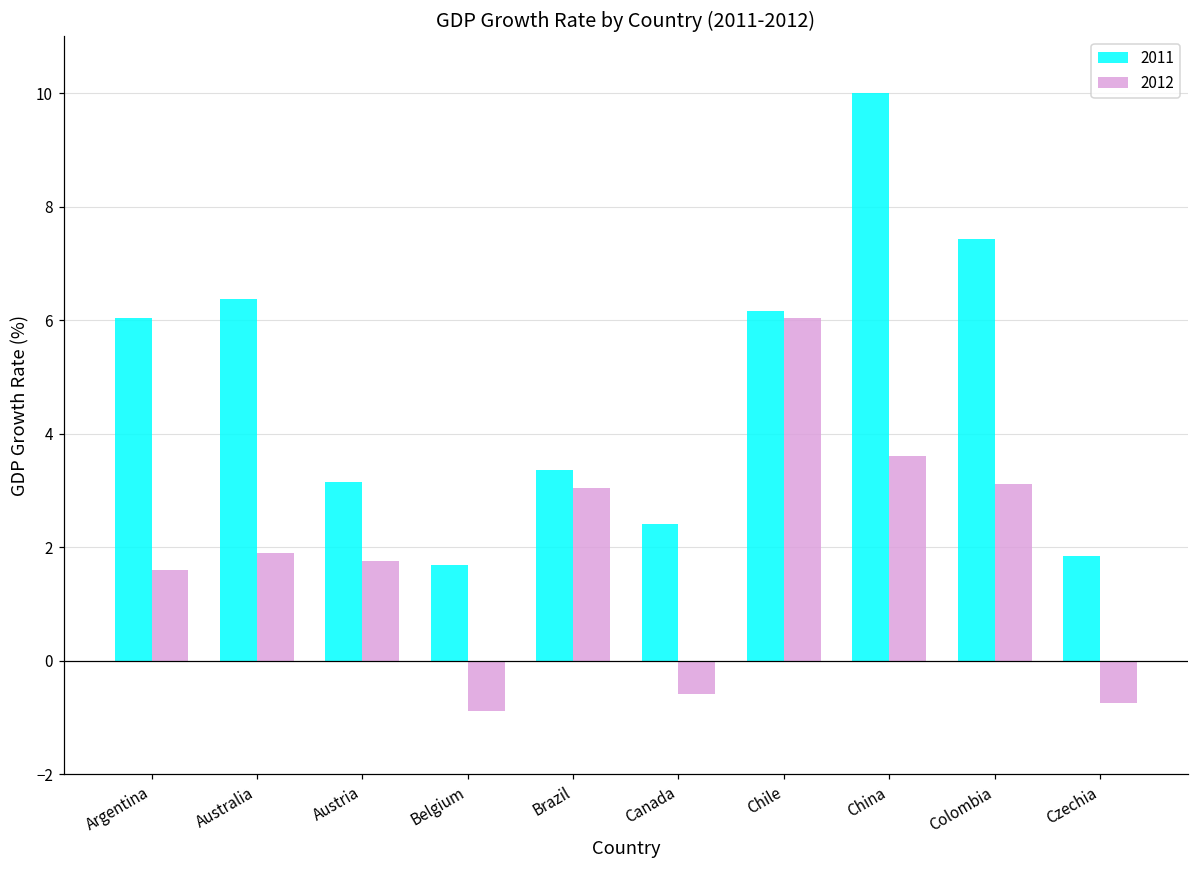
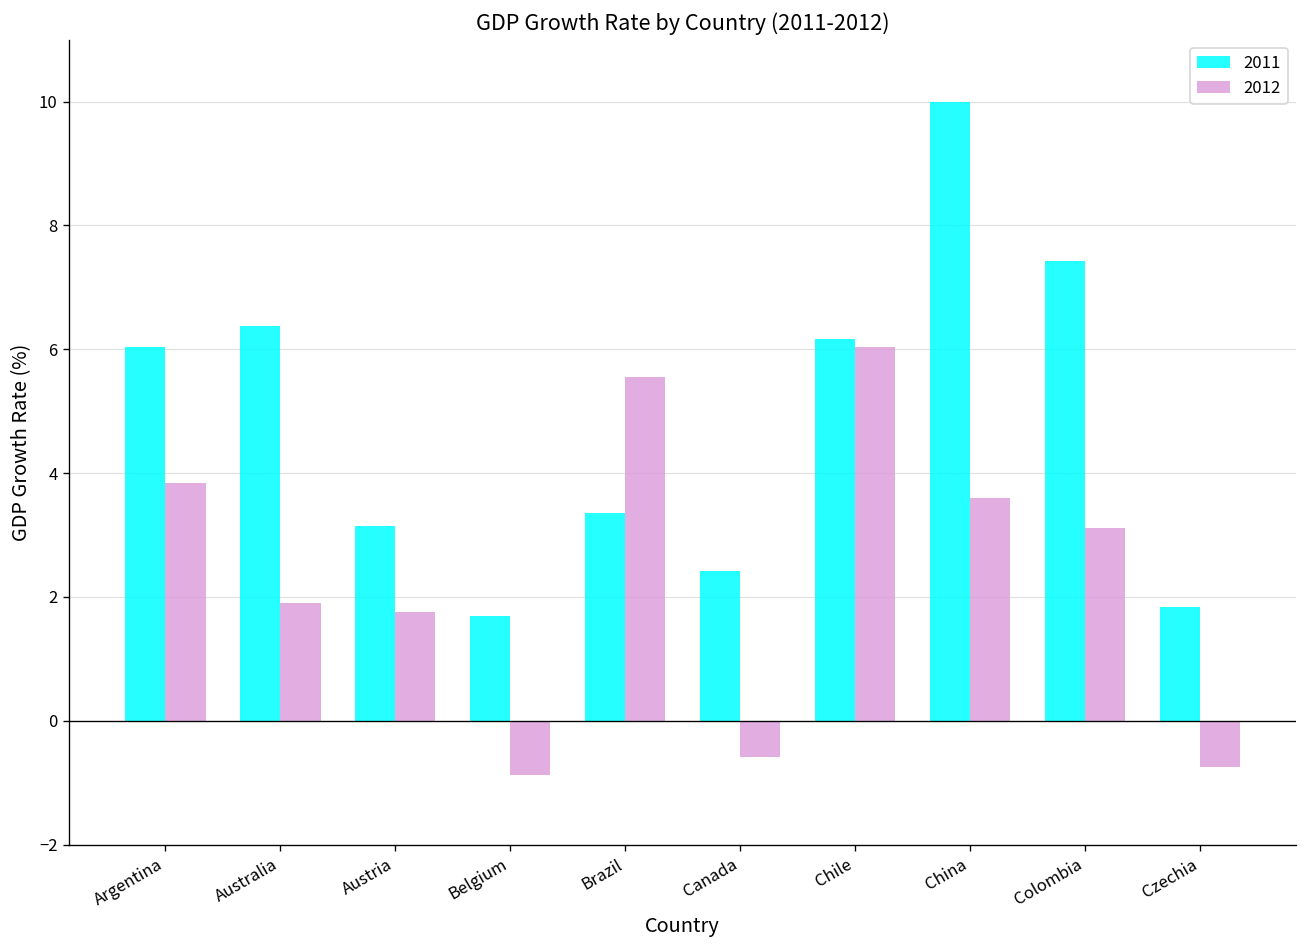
  {
    "2011": {
      "Argentina": 6.0,
      "Australia": 6.4,
      "Austria": 3.1,
      "Belgium": 1.7,
      "Brazil": 3.4,
      "Canada": 2.4,
      "Chile": 6.2,
      "China": 10.0,
      "Colombia": 7.4,
      "Czechia": 1.8
    },
    "2012": {
-     "Argentina": 1.6,
+     "Argentina": 3.8,
      "Australia": 1.9,
      "Austria": 1.8,
      "Belgium": -0.9,
-     "Brazil": 3.0,
+     "Brazil": 5.6,
      "Canada": -0.6,
      "Chile": 6.0,
      "China": 3.6,
      "Colombia": 3.1,
      "Czechia": -0.7
    }
  }
